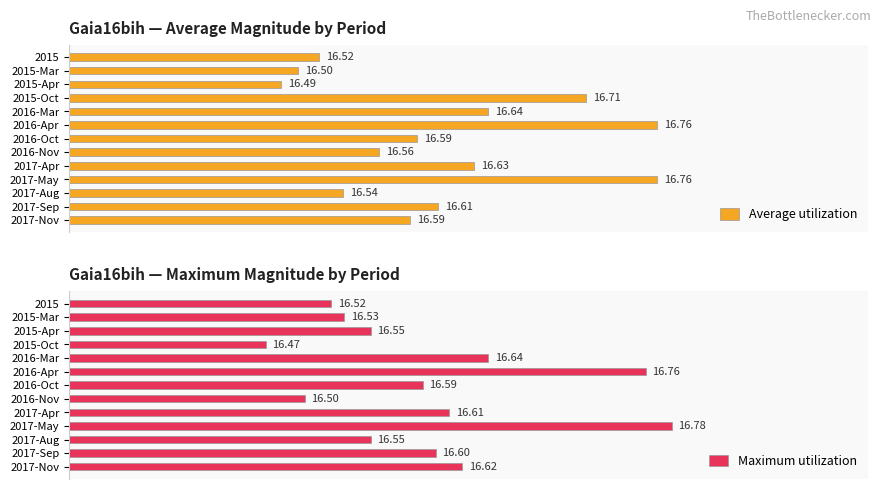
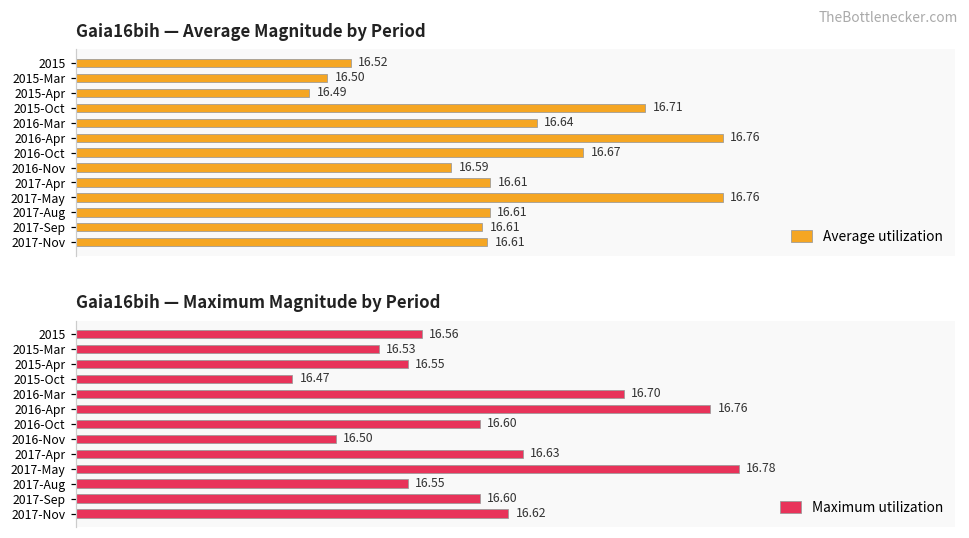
  {
    "Gaia16bih — Average Magnitude by Period": {
      "2015": 16.52,
      "2015-Mar": 16.50,
      "2015-Apr": 16.49,
      "2015-Oct": 16.71,
      "2016-Mar": 16.64,
      "2016-Apr": 16.76,
-     "2016-Oct": 16.59,
-     "2016-Nov": 16.56,
-     "2017-Apr": 16.63,
+     "2016-Oct": 16.67,
+     "2016-Nov": 16.59,
+     "2017-Apr": 16.61,
      "2017-May": 16.76,
-     "2017-Aug": 16.54,
+     "2017-Aug": 16.61,
      "2017-Sep": 16.61,
-     "2017-Nov": 16.59
+     "2017-Nov": 16.61
    },
    "Gaia16bih — Maximum Magnitude by Period": {
-     "2015": 16.52,
+     "2015": 16.56,
      "2015-Mar": 16.53,
      "2015-Apr": 16.55,
      "2015-Oct": 16.47,
-     "2016-Mar": 16.64,
+     "2016-Mar": 16.70,
      "2016-Apr": 16.76,
-     "2016-Oct": 16.59,
+     "2016-Oct": 16.60,
      "2016-Nov": 16.50,
-     "2017-Apr": 16.61,
+     "2017-Apr": 16.63,
      "2017-May": 16.78,
      "2017-Aug": 16.55,
      "2017-Sep": 16.60,
      "2017-Nov": 16.62
    }
  }
